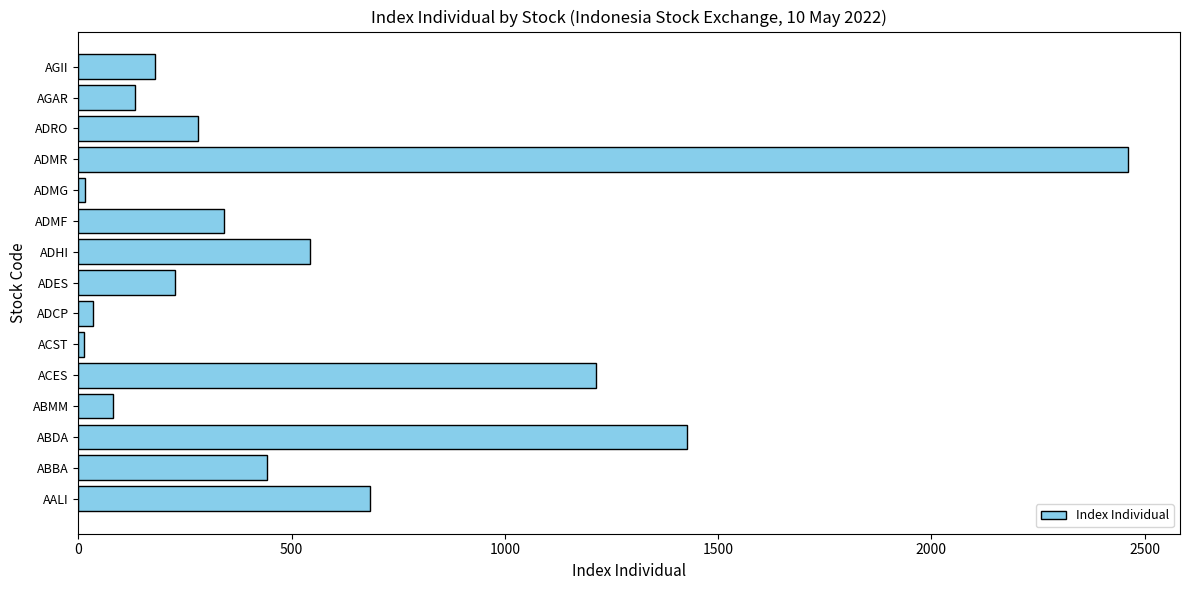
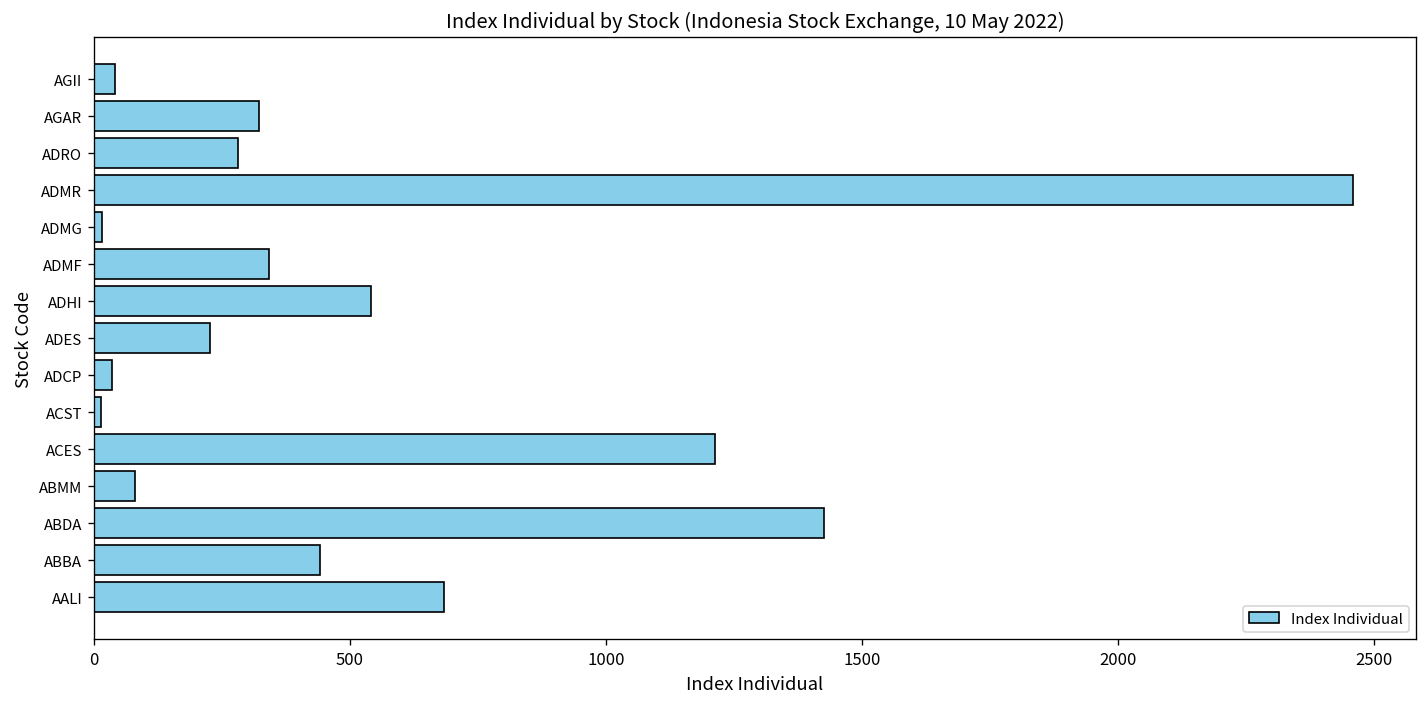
  {
-   "AGII": 180,
-   "AGAR": 130,
+   "AGII": 40,
+   "AGAR": 320,
    "ADRO": 280,
    "ADMR": 2460,
    "ADMG": 20,
    "ADMF": 340,
    "ADHI": 540,
    "ADES": 230,
    "ADCP": 30,
    "ACST": 10,
    "ACES": 1210,
    "ABMM": 80,
    "ABDA": 1430,
    "ABBA": 440,
    "AALI": 680
  }
